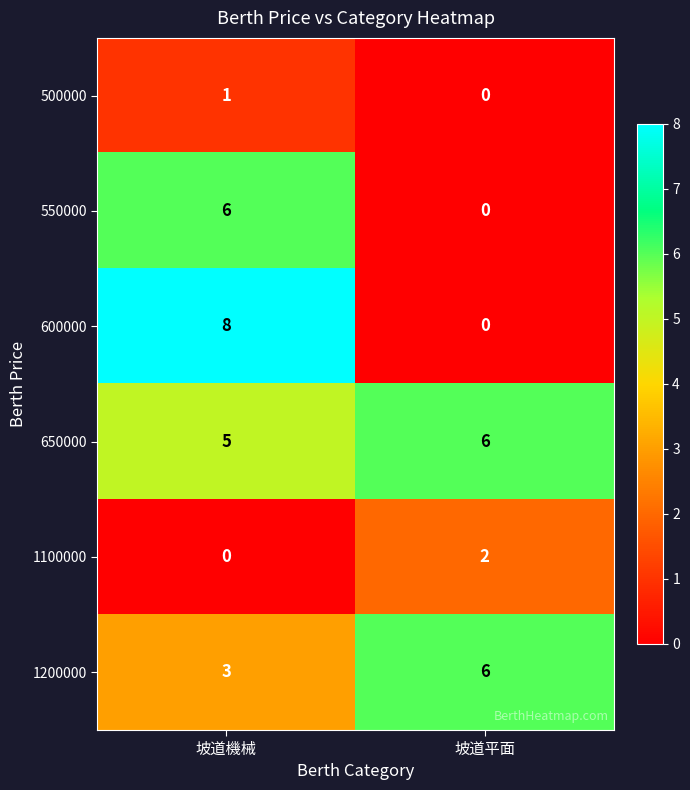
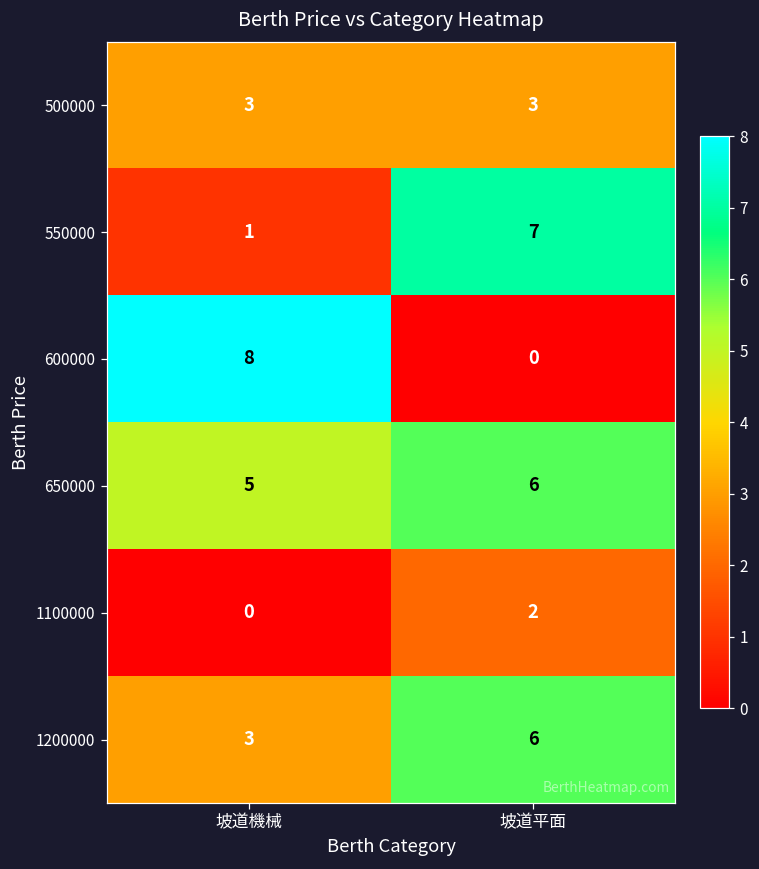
  {
    "500000": {
-     "坡道機械": 1,
-     "坡道平面": 0
+     "坡道機械": 3,
+     "坡道平面": 3
    },
    "550000": {
-     "坡道機械": 6,
-     "坡道平面": 0
+     "坡道機械": 1,
+     "坡道平面": 7
    },
    "600000": {
      "坡道機械": 8,
      "坡道平面": 0
    },
    "650000": {
      "坡道機械": 5,
      "坡道平面": 6
    },
    "1100000": {
      "坡道機械": 0,
      "坡道平面": 2
    },
    "1200000": {
      "坡道機械": 3
    }
  }
